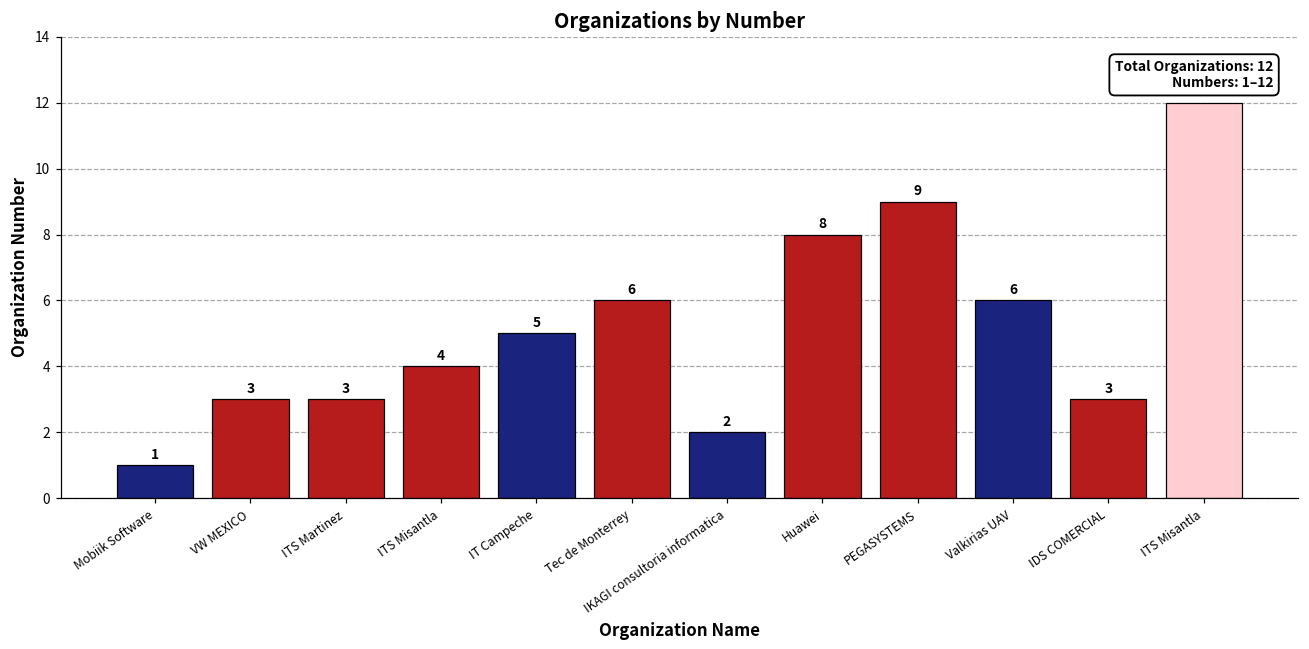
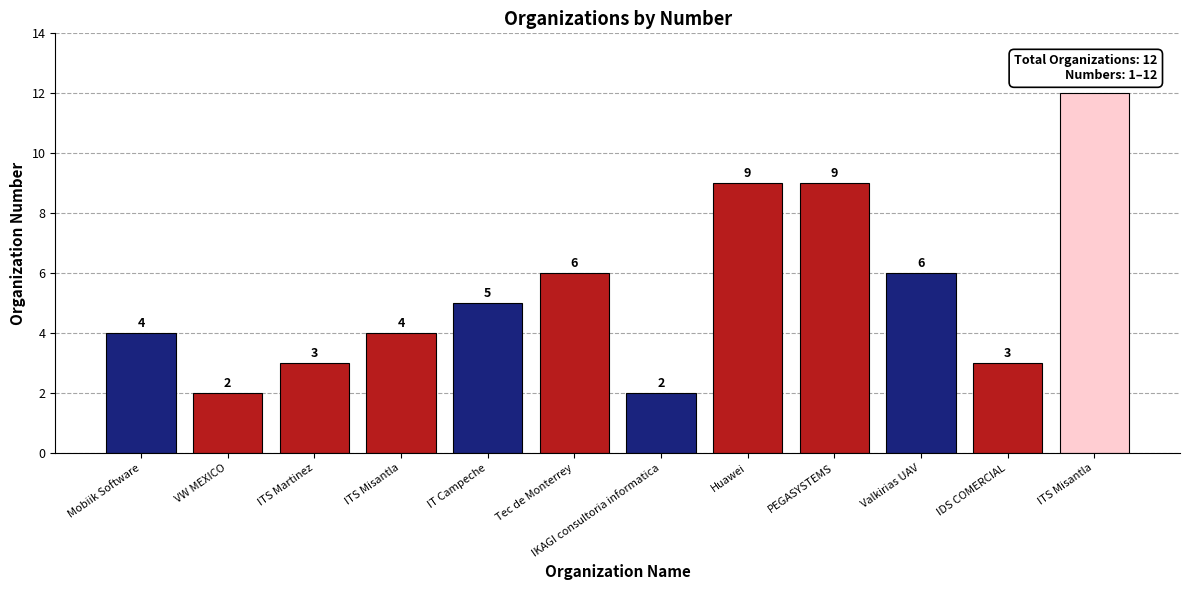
  {
-   "Mobiik Software": 1,
-   "VW MEXICO": 3,
+   "Mobiik Software": 4,
+   "VW MEXICO": 2,
    "ITS Martinez": 3,
    "IT Campeche": 5,
    "Tec de Monterrey": 6,
    "IKAGI consultoria informatica": 2,
-   "Huawei": 8,
+   "Huawei": 9,
    "PEGASYSTEMS": 9,
    "Valkirias UAV": 6,
    "IDS COMERCIAL": 3
  }
